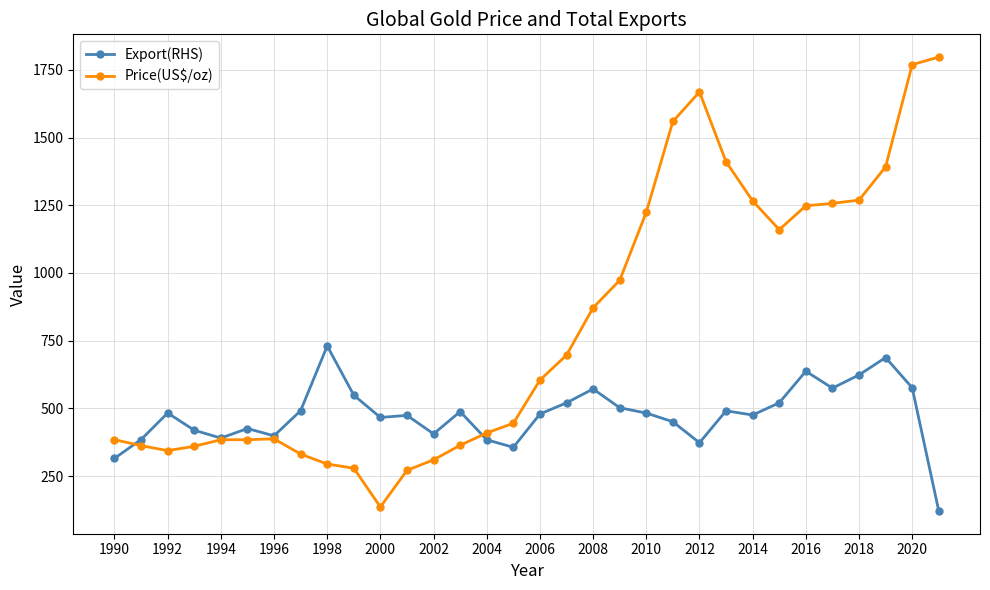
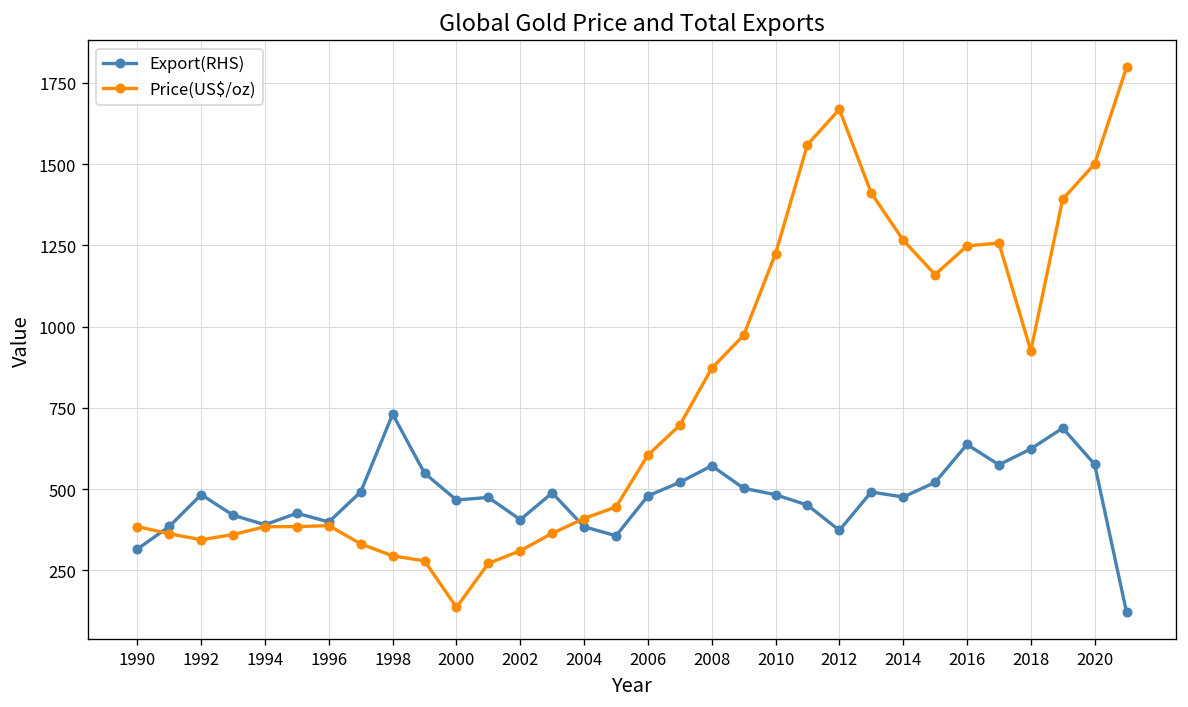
  {
    "Export(RHS)": {
      "1990": 320,
      "1992": 480,
      "1996": 400,
      "1998": 730,
      "2000": 470,
      "2002": 410,
      "2004": 380,
      "2006": 480,
      "2008": 570,
      "2010": 480,
      "2012": 370,
      "2014": 480,
      "2016": 640,
      "2018": 620,
      "2020": 580
    },
    "Price(US$/oz)": {
      "1990": 380,
      "1992": 340,
      "1996": 390,
      "1998": 290,
      "2000": 140,
      "2002": 310,
      "2004": 410,
      "2006": 600,
      "2008": 870,
      "2010": 1220,
      "2012": 1670,
      "2014": 1270,
      "2016": 1250,
-     "2018": 1270,
-     "2020": 1770
+     "2018": 930,
+     "2020": 1500
    }
  }
